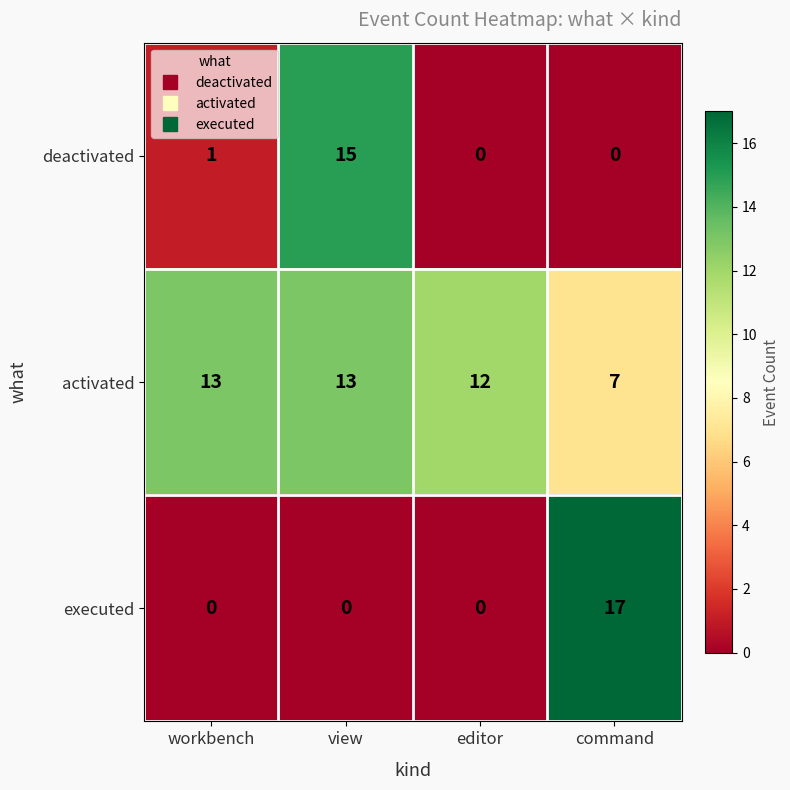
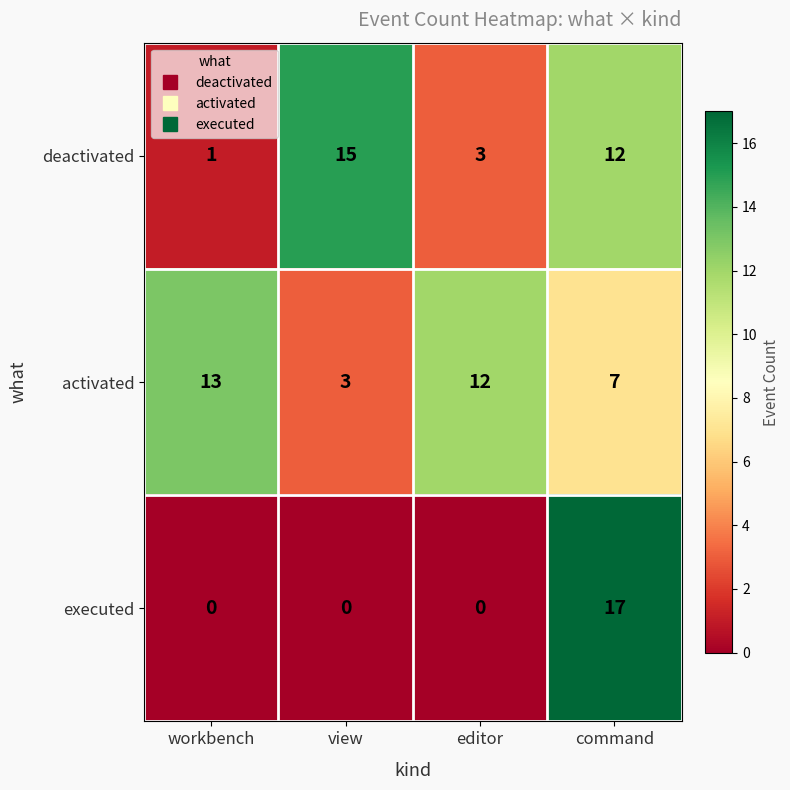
  {
    "deactivated": {
      "workbench": 1,
      "view": 15,
-     "editor": 0,
-     "command": 0
+     "editor": 3,
+     "command": 12
    },
    "activated": {
      "workbench": 13,
-     "view": 13,
+     "view": 3,
      "editor": 12,
      "command": 7
    },
    "executed": {
      "workbench": 0,
      "view": 0,
      "editor": 0,
      "command": 17
    }
  }
